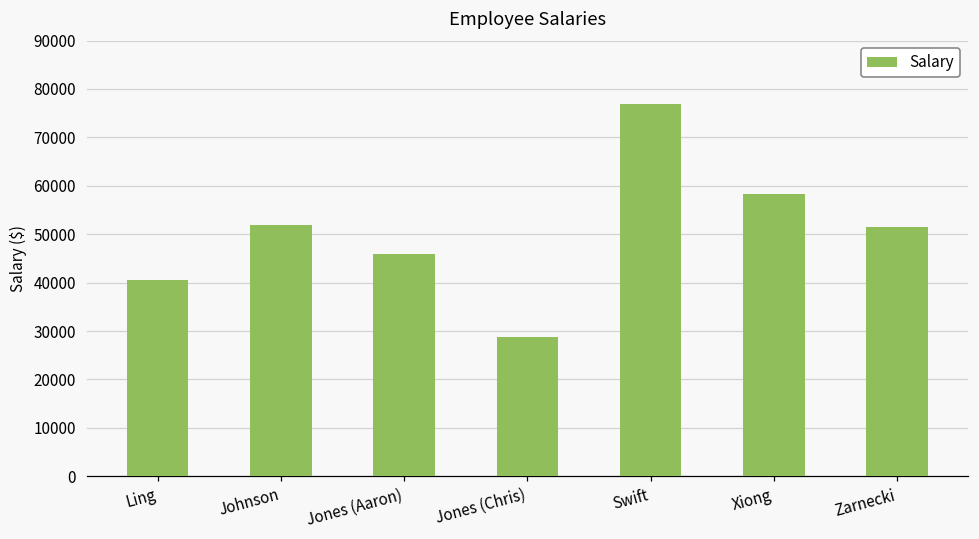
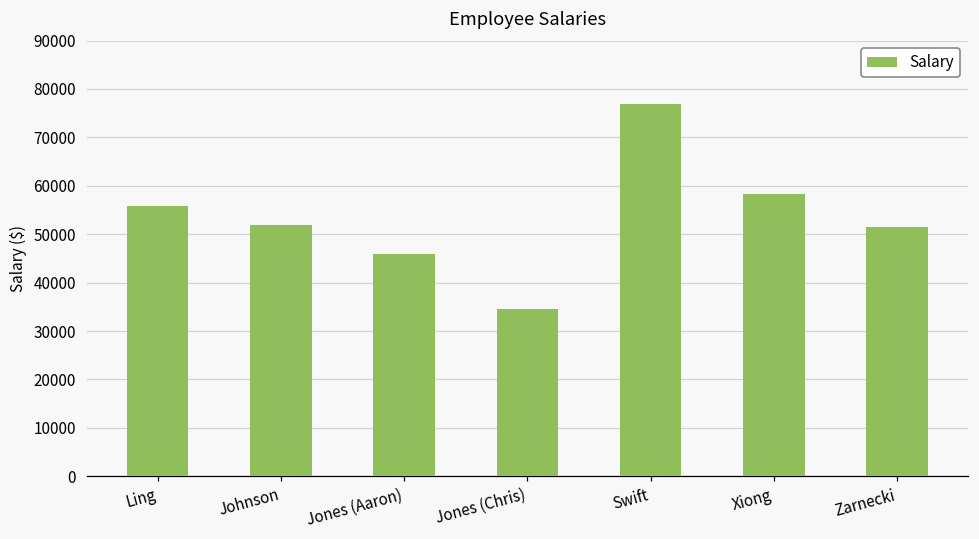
  {
-   "Ling": 40000,
+   "Ling": 56000,
    "Johnson": 52000,
    "Jones (Aaron)": 46000,
-   "Jones (Chris)": 29000,
+   "Jones (Chris)": 35000,
    "Swift": 77000,
    "Xiong": 58000,
    "Zarnecki": 52000
  }
